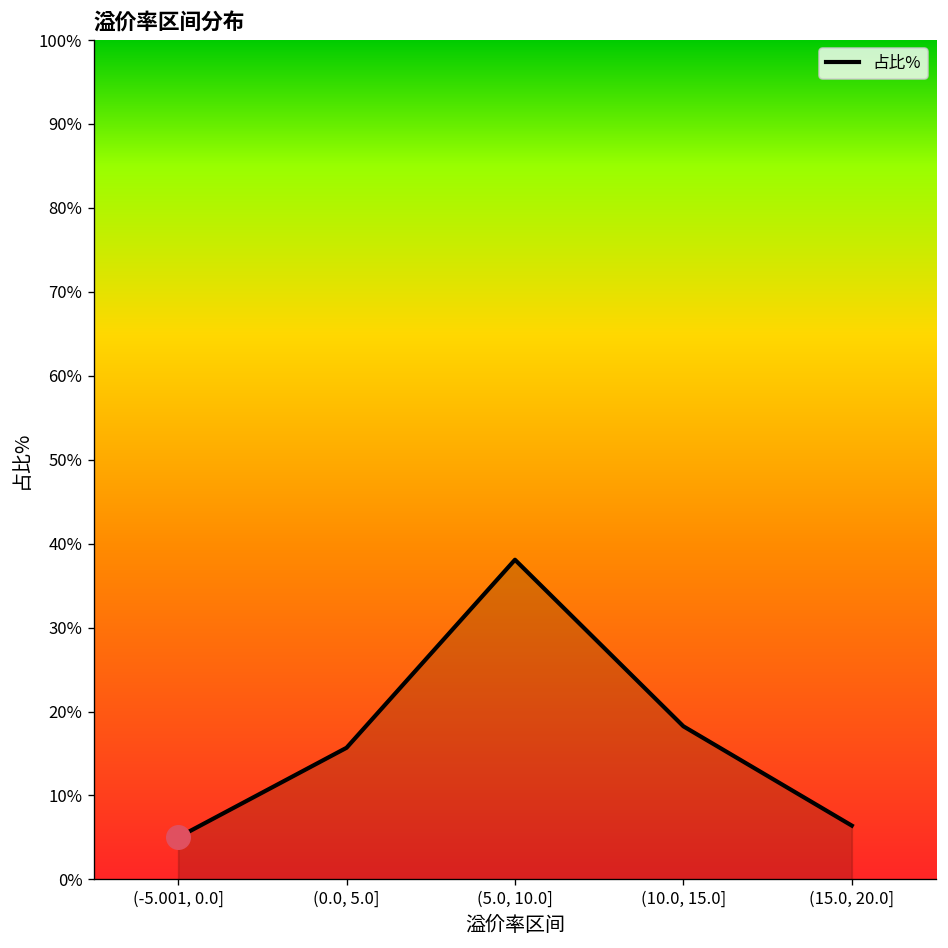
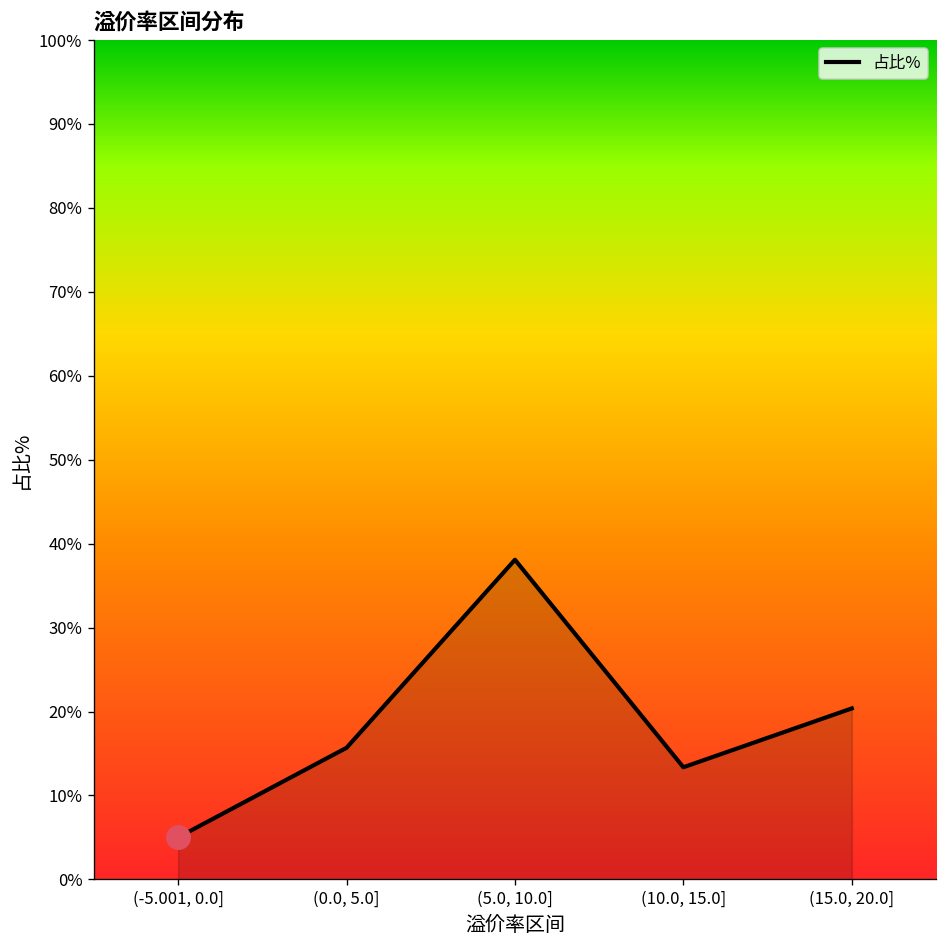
  {
    "占比%": {
      "(0.0, 5.0]": "16%",
      "(5.0, 10.0]": "38%",
-     "(10.0, 15.0]": "18%",
-     "(15.0, 20.0]": "6%"
+     "(10.0, 15.0]": "13%",
+     "(15.0, 20.0]": "20%"
    }
  }
